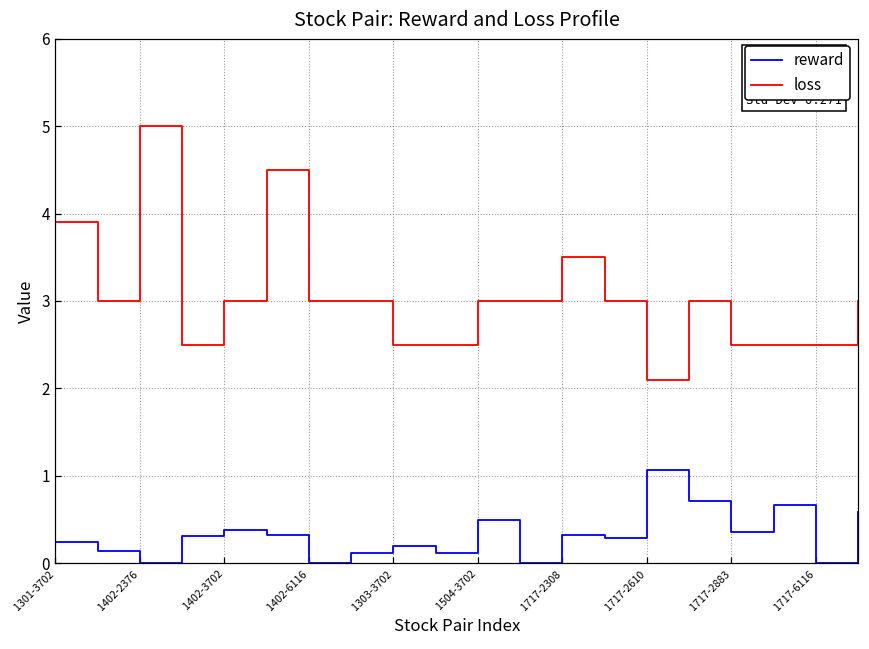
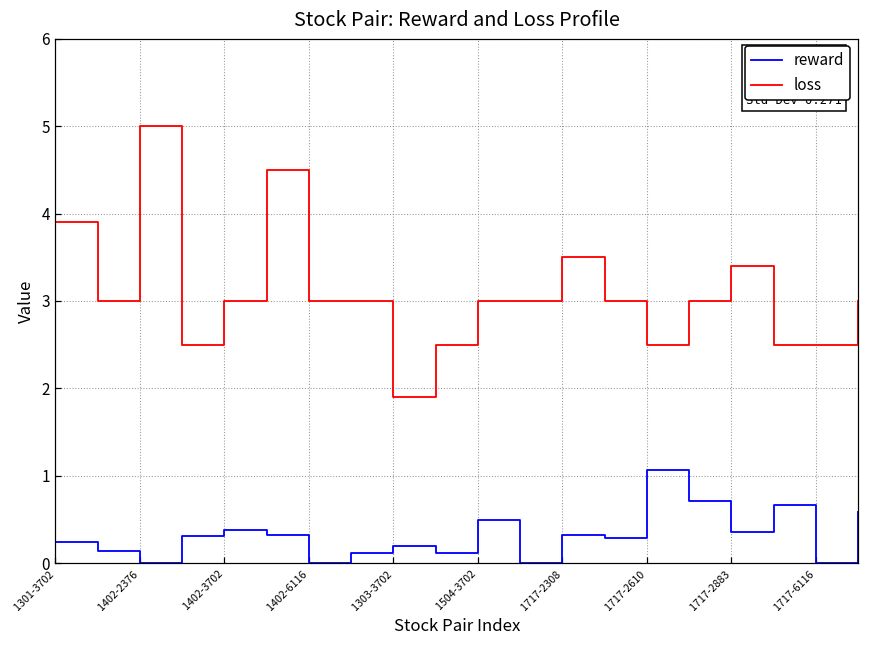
  {
    "reward": {
      "1301-3702": 0.2,
      "1402-2376": 0.0,
      "1402-3702": 0.4,
      "1402-6116": 0.0,
      "1303-3702": 0.2,
      "1504-3702": 0.5,
      "1717-2308": 0.3,
      "1717-2610": 1.1,
      "1717-2883": 0.4,
      "1717-6116": 0.0
    },
    "loss": {
      "1301-3702": 3.9,
      "1402-2376": 5.0,
      "1402-3702": 3.0,
      "1402-6116": 3.0,
-     "1303-3702": 2.5,
+     "1303-3702": 1.9,
      "1504-3702": 3.0,
      "1717-2308": 3.5,
-     "1717-2610": 2.1,
-     "1717-2883": 2.5,
+     "1717-2610": 2.5,
+     "1717-2883": 3.4,
      "1717-6116": 2.5
    }
  }
